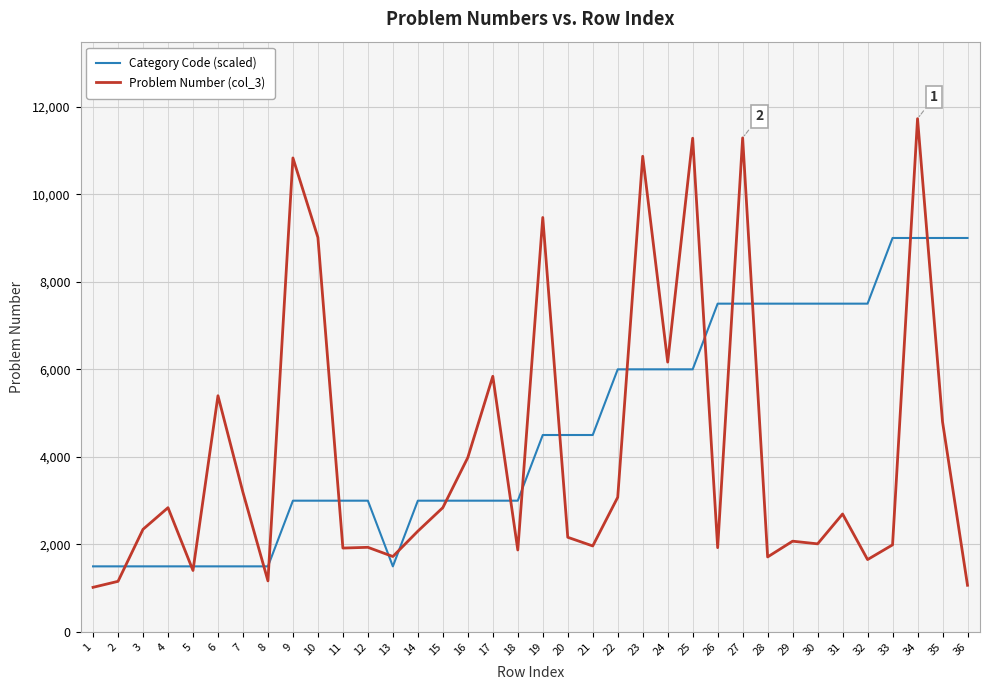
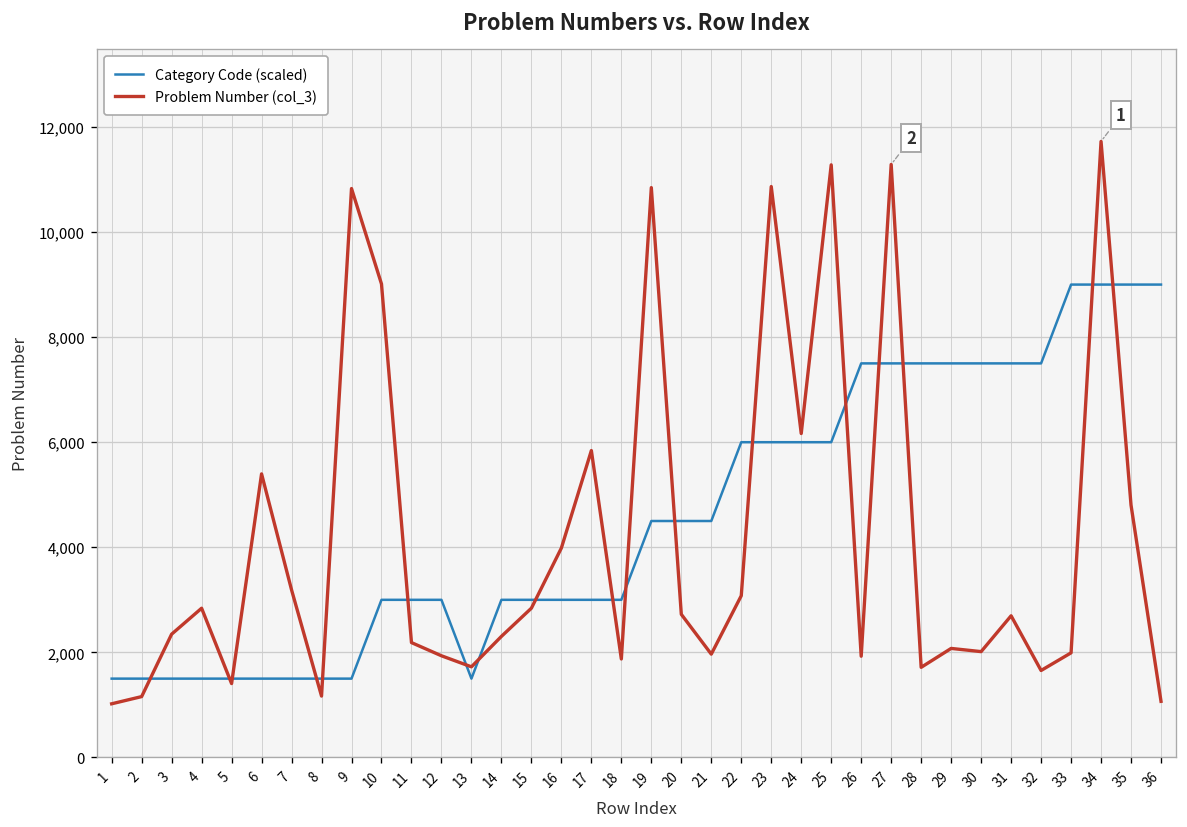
  {
    "Category Code (scaled)": {
      "1": "1,500",
      "2": "1,500",
      "3": "1,500",
      "4": "1,500",
      "5": "1,500",
      "6": "1,500",
      "7": "1,500",
      "8": "1,500",
-     "9": "3,000",
+     "9": "1,500",
      "10": "3,000",
      "11": "3,000",
      "12": "3,000",
      "13": "1,500",
      "14": "3,000",
      "15": "3,000",
      "16": "3,000",
      "17": "3,000",
      "18": "3,000",
      "19": "4,500",
      "20": "4,500",
      "21": "4,500",
      "22": "6,000",
      "23": "6,000",
      "24": "6,000",
      "25": "6,000",
      "26": "7,500",
      "27": "7,500",
      "28": "7,500",
      "29": "7,500",
      "30": "7,500",
      "31": "7,500",
      "32": "7,500",
      "33": "9,000",
      "34": "9,000",
      "35": "9,000",
      "36": "9,000"
    },
    "Problem Number (col_3)": {
      "1": "1,000",
      "2": "1,200",
      "3": "2,300",
      "4": "2,800",
      "5": "1,400",
      "6": "5,400",
      "7": "3,200",
      "8": "1,200",
      "9": "10,800",
      "10": "9,000",
-     "11": "1,900",
+     "11": "2,200",
      "12": "1,900",
      "13": "1,700",
      "14": "2,300",
      "15": "2,800",
      "16": "4,000",
      "17": "5,800",
      "18": "1,900",
-     "19": "9,500",
-     "20": "2,200",
+     "19": "10,800",
+     "20": "2,700",
      "21": "2,000",
      "22": "3,100",
      "23": "10,900",
      "24": "6,200",
      "25": "11,300",
      "26": "1,900",
      "28": "1,700",
      "29": "2,100",
      "30": "2,000",
      "31": "2,700",
      "32": "1,700",
      "33": "2,000",
      "35": "4,800",
      "36": "1,100"
    }
  }
